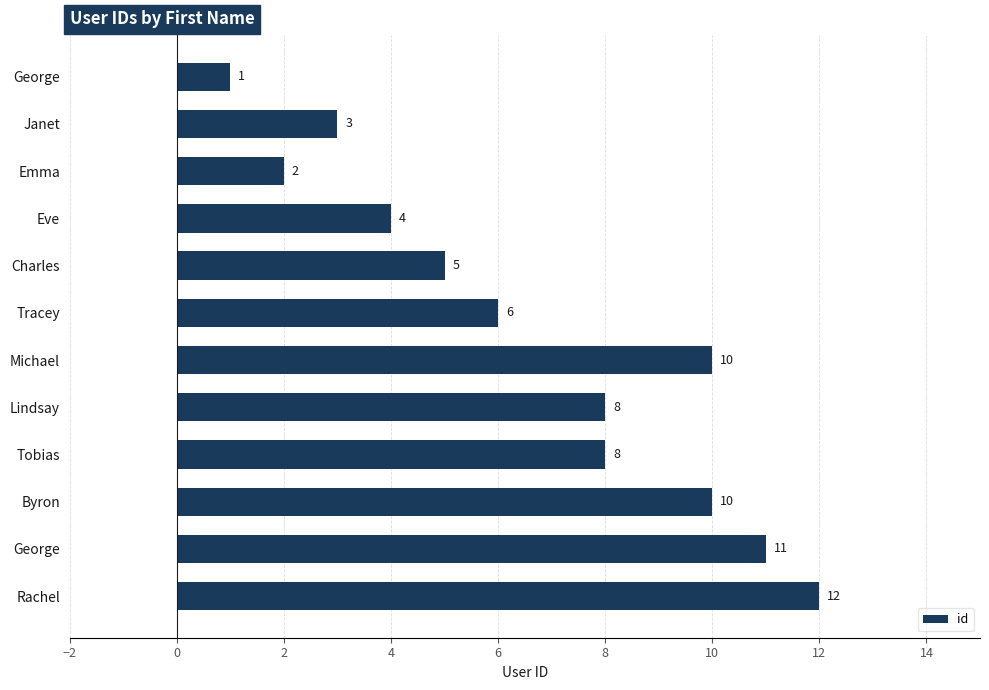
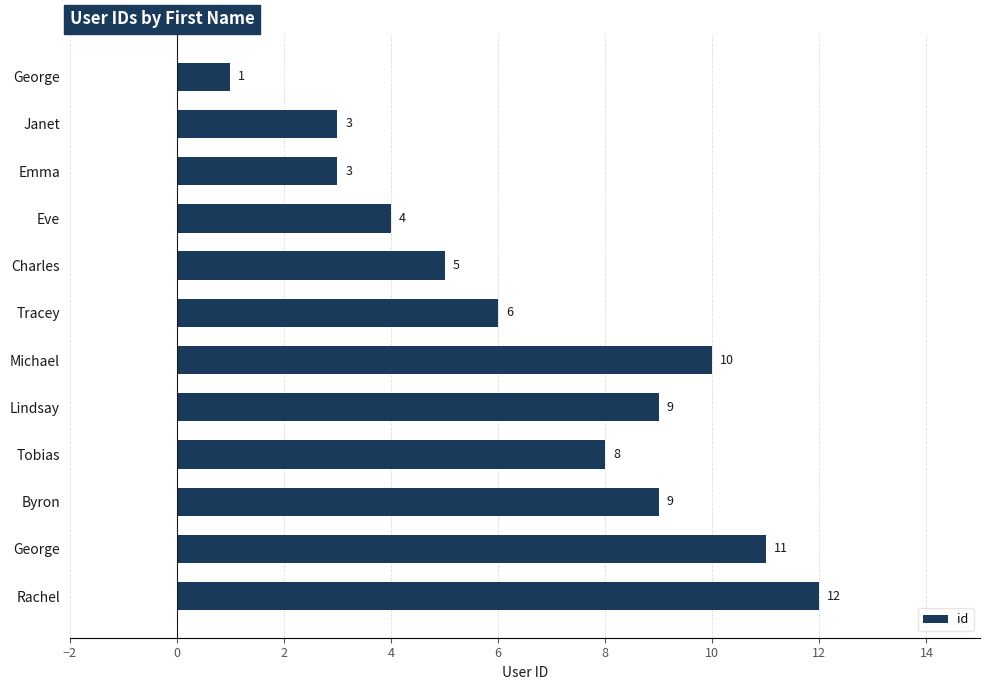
  {
    "Janet": 3,
-   "Emma": 2,
+   "Emma": 3,
    "Eve": 4,
    "Charles": 5,
    "Tracey": 6,
    "Michael": 10,
-   "Lindsay": 8,
+   "Lindsay": 9,
    "Tobias": 8,
-   "Byron": 10,
+   "Byron": 9,
    "Rachel": 12
  }
